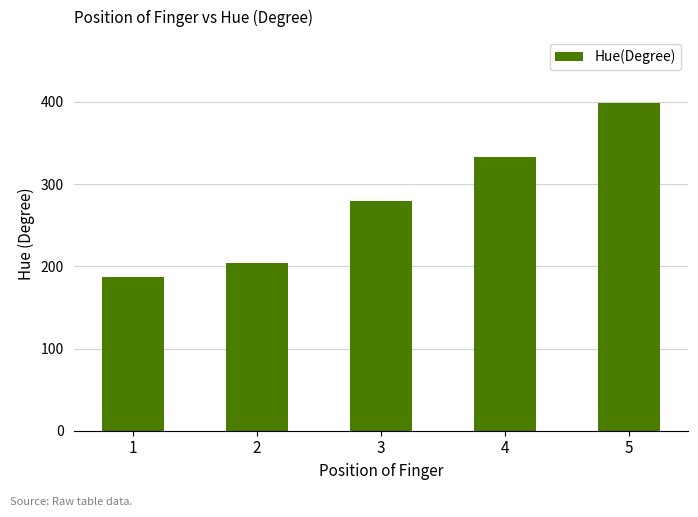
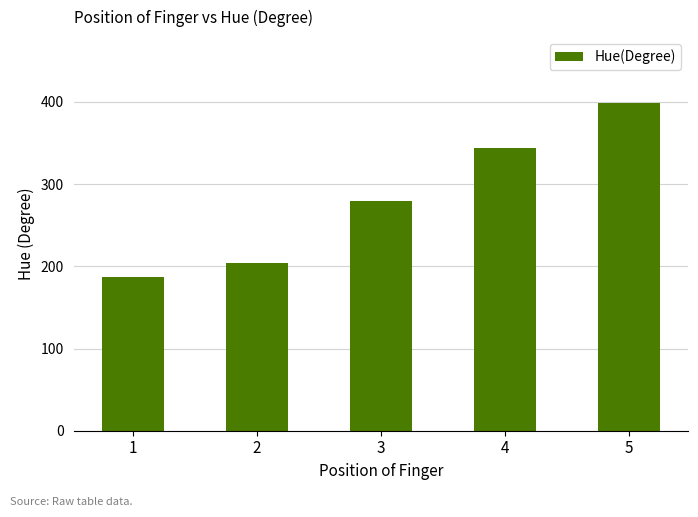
  {
    "1": 190,
    "2": 200,
    "3": 280,
-   "4": 330,
+   "4": 340,
    "5": 400
  }
